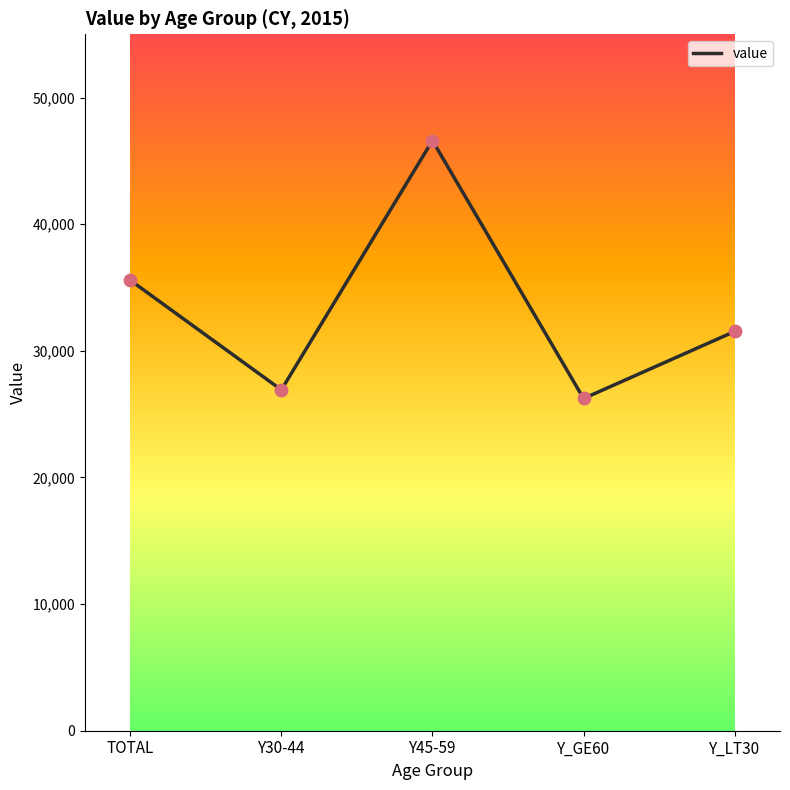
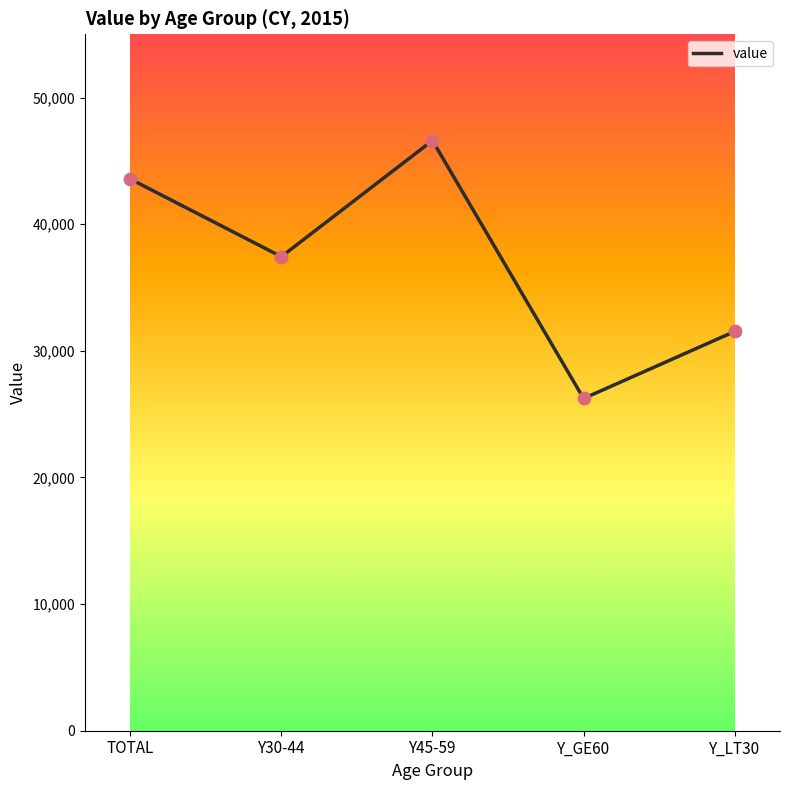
  {
-   "TOTAL": "35,600",
-   "Y30-44": "26,900",
+   "TOTAL": "43,600",
+   "Y30-44": "37,400",
    "Y45-59": "46,600",
    "Y_GE60": "26,200",
    "Y_LT30": "31,500"
  }
